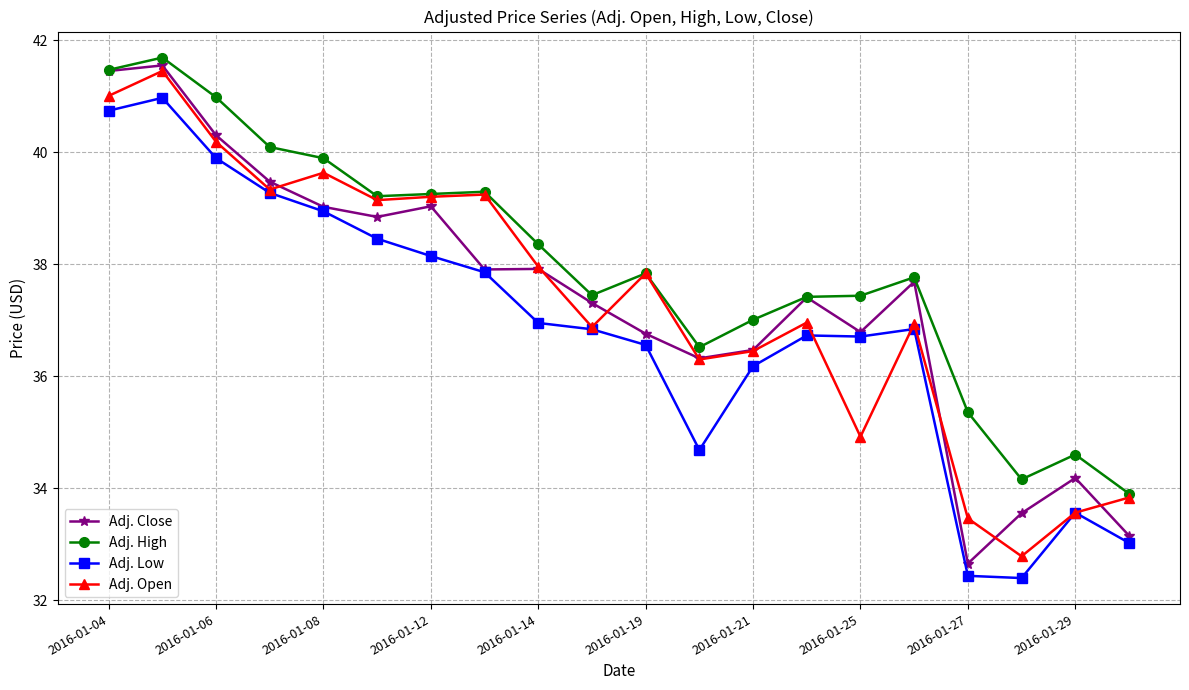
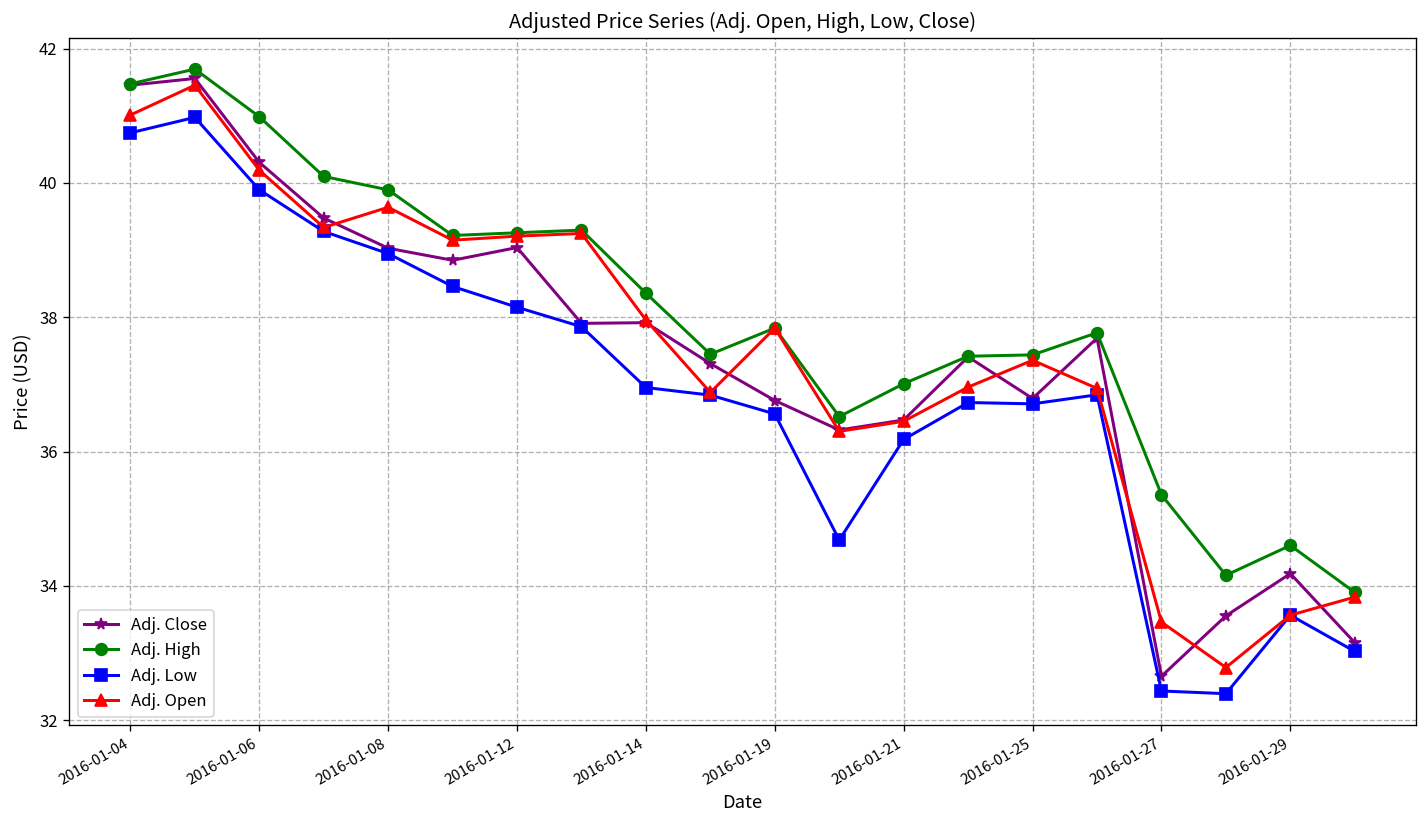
  {
    "Adj. Close": {
      "2016-01-06": 40.3,
      "2016-01-08": 39.0,
      "2016-01-12": 39.0,
      "2016-01-19": 36.8,
      "2016-01-25": 36.8,
      "2016-01-27": 32.7,
      "2016-01-29": 34.2
    },
    "Adj. High": {
      "2016-01-06": 41.0,
      "2016-01-08": 39.9,
      "2016-01-12": 39.3,
      "2016-01-14": 38.4,
      "2016-01-21": 37.0,
      "2016-01-25": 37.4,
      "2016-01-27": 35.4,
      "2016-01-29": 34.6
    },
    "Adj. Low": {
      "2016-01-04": 40.7,
      "2016-01-06": 39.9,
      "2016-01-08": 38.9,
      "2016-01-12": 38.1,
      "2016-01-14": 37.0,
      "2016-01-19": 36.6,
      "2016-01-21": 36.2,
      "2016-01-25": 36.7,
      "2016-01-27": 32.4
    },
    "Adj. Open": {
      "2016-01-04": 41.0,
      "2016-01-06": 40.2,
      "2016-01-08": 39.6,
      "2016-01-12": 39.2,
-     "2016-01-25": 34.9,
+     "2016-01-25": 37.4,
      "2016-01-27": 33.5
    }
  }
